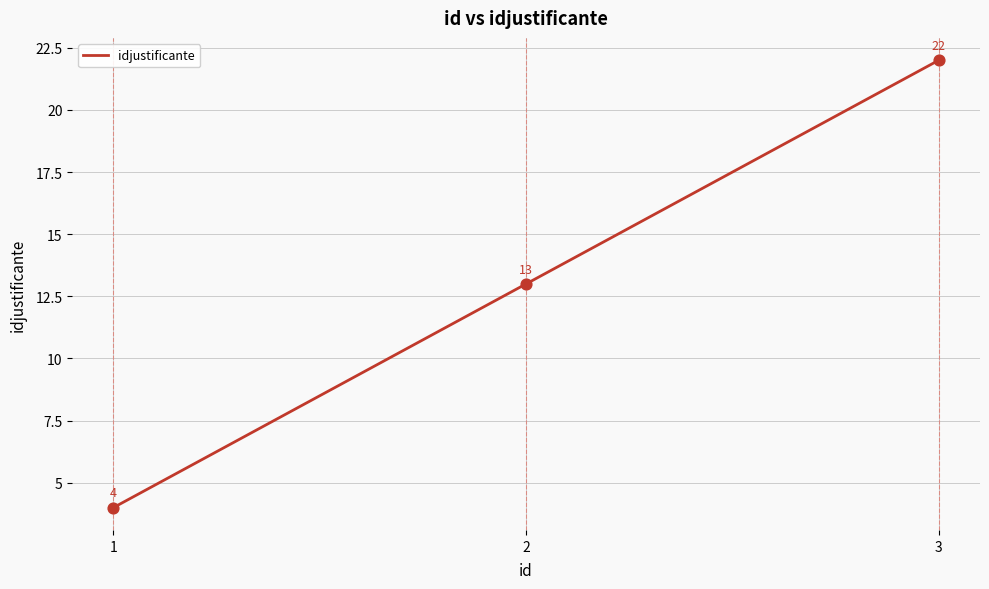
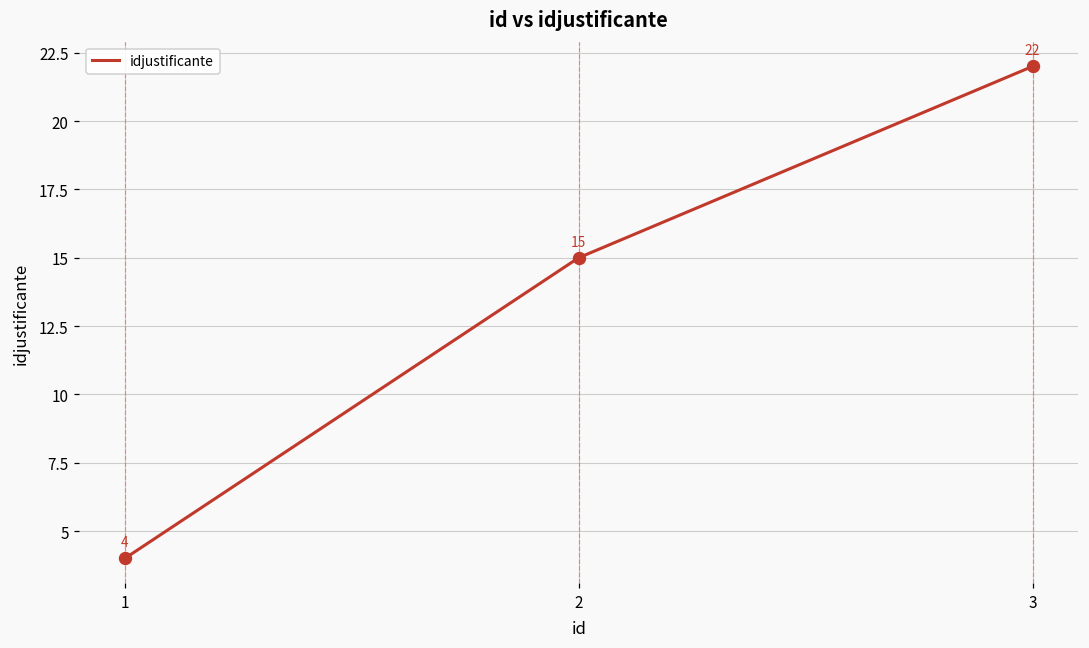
  {
    "1": 4,
-   "2": 13,
+   "2": 15,
    "3": 22
  }
